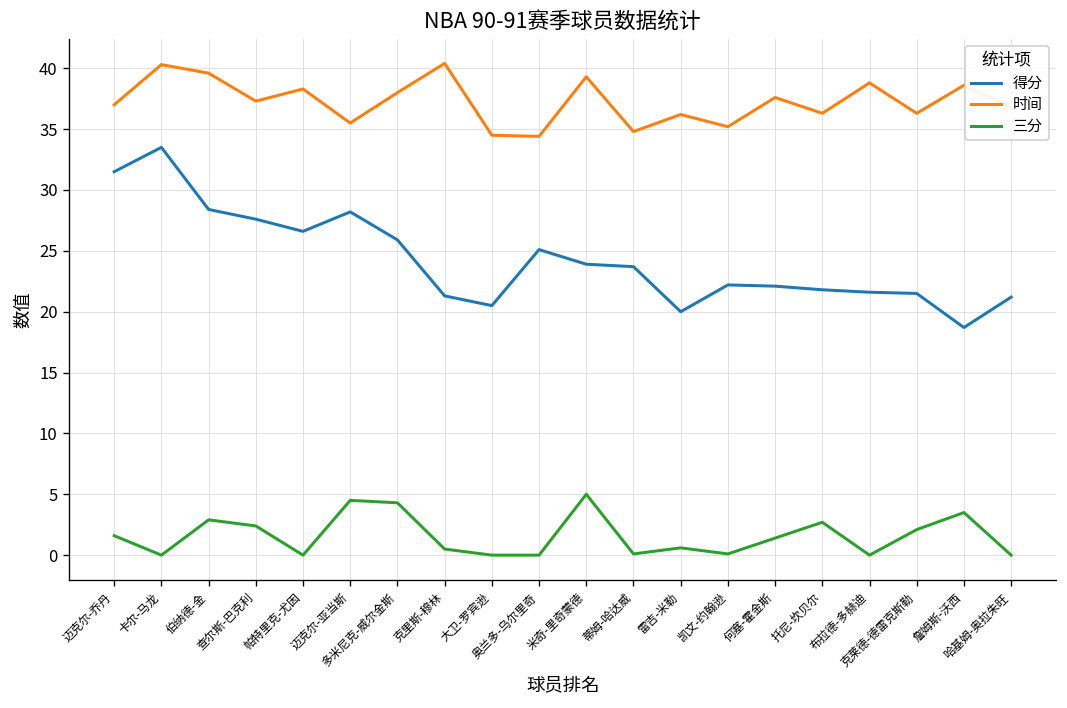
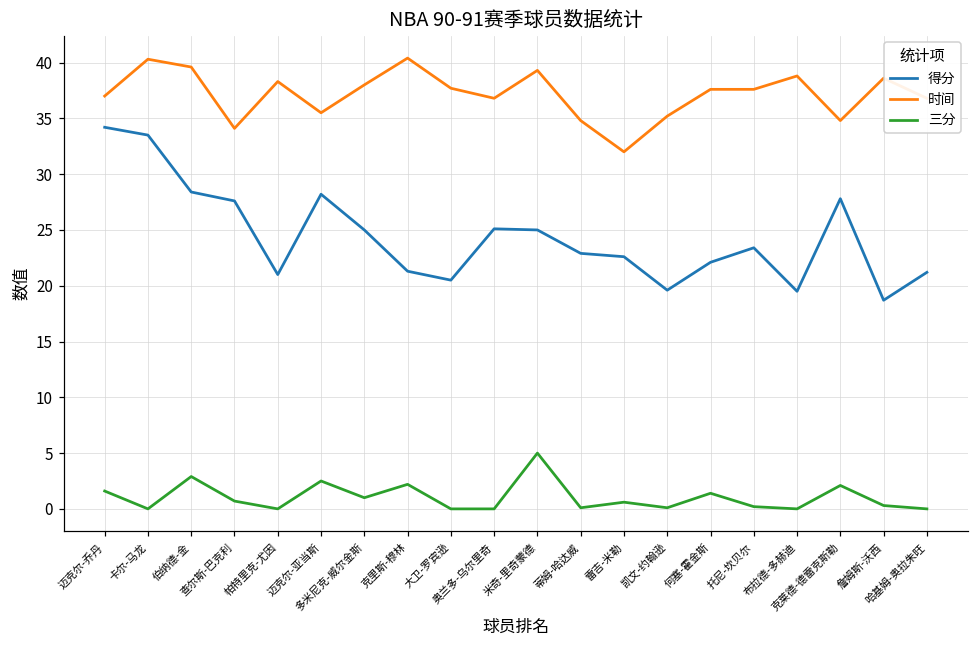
  {
    "得分": {
-     "迈克尔-乔丹": 31.5,
+     "迈克尔-乔丹": 34.2,
      "卡尔-马龙": 33.5,
      "伯纳德-金": 28.4,
      "查尔斯-巴克利": 27.6,
-     "帕特里克-尤因": 26.6,
+     "帕特里克-尤因": 21.0,
      "迈克尔-亚当斯": 28.2,
-     "多米尼克-威尔金斯": 25.9,
+     "多米尼克-威尔金斯": 25.0,
      "克里斯-穆林": 21.3,
      "大卫-罗宾逊": 20.5,
      "奥兰多-乌尔里奇": 25.1,
-     "米奇-里奇蒙德": 23.9,
-     "蒂姆-哈达威": 23.7,
-     "雷吉-米勒": 20.0,
-     "凯文-约翰逊": 22.2,
+     "米奇-里奇蒙德": 25.0,
+     "蒂姆-哈达威": 22.9,
+     "雷吉-米勒": 22.6,
+     "凯文-约翰逊": 19.6,
      "何塞-霍金斯": 22.1,
-     "托尼-坎贝尔": 21.8,
-     "布拉德-多赫迪": 21.6,
-     "克莱德-德雷克斯勒": 21.5,
+     "托尼-坎贝尔": 23.4,
+     "布拉德-多赫迪": 19.5,
+     "克莱德-德雷克斯勒": 27.8,
      "詹姆斯-沃西": 18.7,
      "哈基姆-奥拉朱旺": 21.2
    },
    "时间": {
      "迈克尔-乔丹": 37.0,
      "卡尔-马龙": 40.3,
      "伯纳德-金": 39.6,
-     "查尔斯-巴克利": 37.3,
+     "查尔斯-巴克利": 34.1,
      "帕特里克-尤因": 38.3,
      "迈克尔-亚当斯": 35.5,
      "多米尼克-威尔金斯": 38.0,
      "克里斯-穆林": 40.4,
-     "大卫-罗宾逊": 34.5,
-     "奥兰多-乌尔里奇": 34.4,
+     "大卫-罗宾逊": 37.7,
+     "奥兰多-乌尔里奇": 36.8,
      "米奇-里奇蒙德": 39.3,
      "蒂姆-哈达威": 34.8,
-     "雷吉-米勒": 36.2,
+     "雷吉-米勒": 32.0,
      "凯文-约翰逊": 35.2,
      "何塞-霍金斯": 37.6,
-     "托尼-坎贝尔": 36.3,
+     "托尼-坎贝尔": 37.6,
      "布拉德-多赫迪": 38.8,
-     "克莱德-德雷克斯勒": 36.3,
+     "克莱德-德雷克斯勒": 34.8,
      "詹姆斯-沃西": 38.6
    },
    "三分": {
      "迈克尔-乔丹": 1.6,
      "卡尔-马龙": 0.0,
      "伯纳德-金": 2.9,
-     "查尔斯-巴克利": 2.4,
+     "查尔斯-巴克利": 0.7,
      "帕特里克-尤因": 0.0,
-     "迈克尔-亚当斯": 4.5,
-     "多米尼克-威尔金斯": 4.3,
-     "克里斯-穆林": 0.5,
+     "迈克尔-亚当斯": 2.5,
+     "多米尼克-威尔金斯": 1.0,
+     "克里斯-穆林": 2.2,
      "大卫-罗宾逊": 0.0,
      "奥兰多-乌尔里奇": 0.0,
      "米奇-里奇蒙德": 5.0,
      "蒂姆-哈达威": 0.1,
      "雷吉-米勒": 0.6,
      "凯文-约翰逊": 0.1,
      "何塞-霍金斯": 1.4,
-     "托尼-坎贝尔": 2.7,
+     "托尼-坎贝尔": 0.2,
      "布拉德-多赫迪": 0.0,
      "克莱德-德雷克斯勒": 2.1,
-     "詹姆斯-沃西": 3.5,
+     "詹姆斯-沃西": 0.3,
      "哈基姆-奥拉朱旺": 0.0
    }
  }
